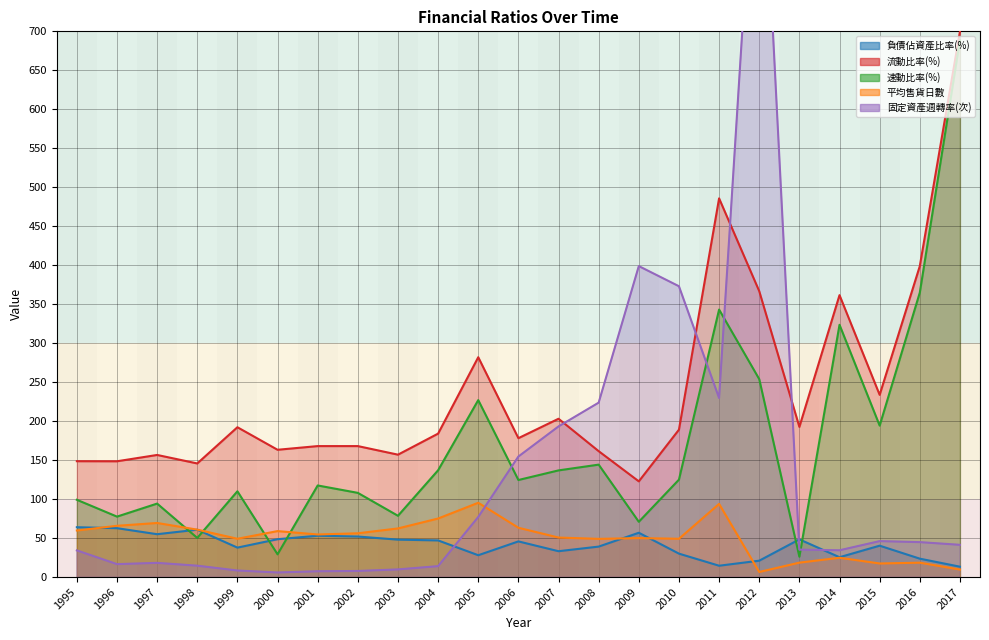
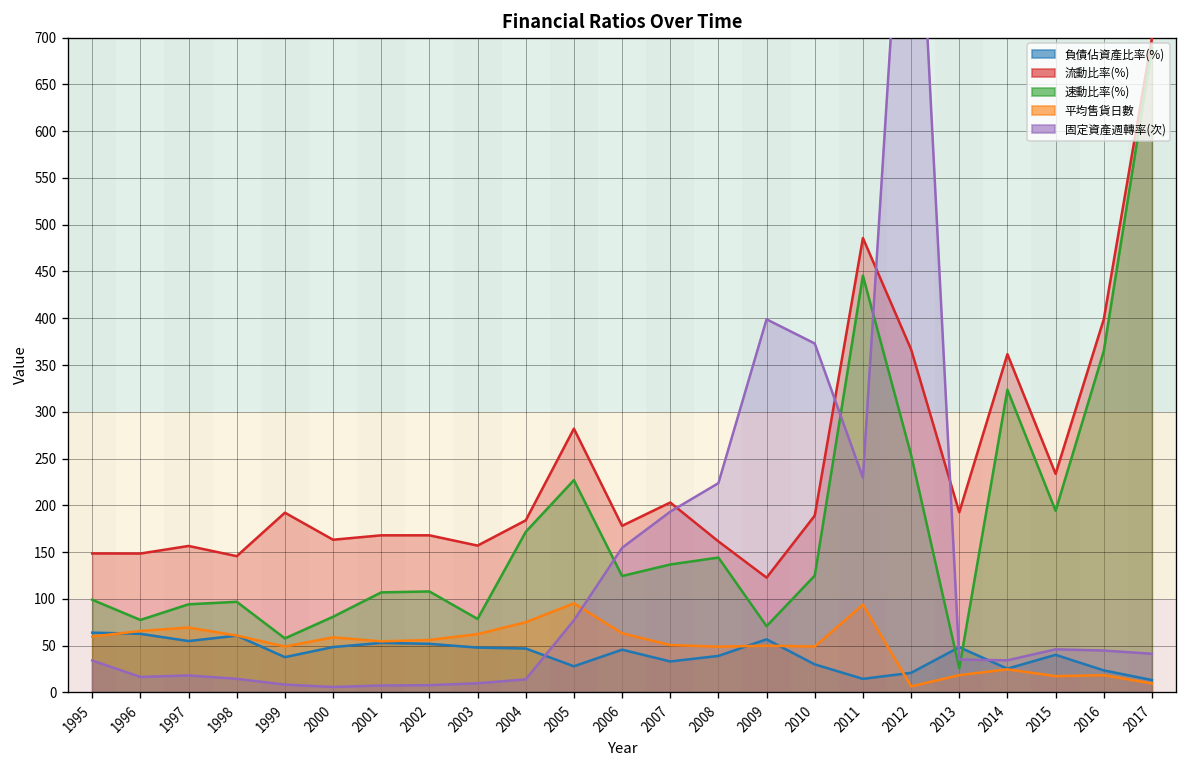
  {
    "速動比率(%)": {
      "1995": 100,
      "1996": 80,
      "1997": 90,
-     "1998": 50,
-     "1999": 110,
-     "2000": 30,
-     "2001": 120,
+     "1998": 100,
+     "1999": 60,
+     "2000": 80,
+     "2001": 110,
      "2002": 110,
      "2003": 80,
-     "2004": 140,
+     "2004": 170,
      "2005": 230,
      "2006": 120,
      "2007": 140,
      "2008": 140,
      "2009": 70,
      "2010": 120,
-     "2011": 340,
+     "2011": 450,
      "2012": 250,
      "2013": 30,
      "2014": 320,
      "2015": 190,
      "2016": 360
    }
  }
